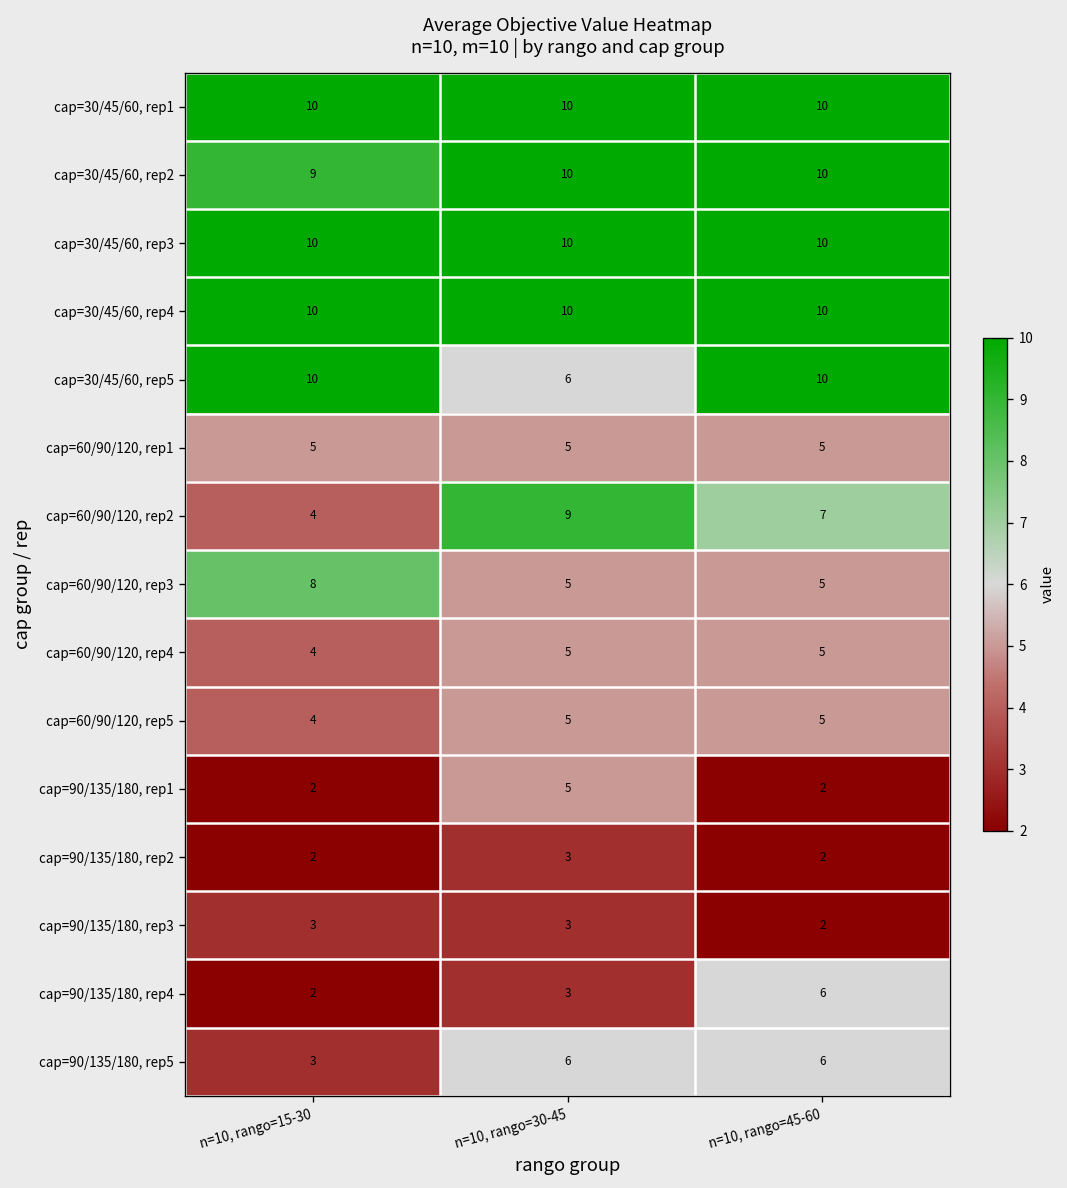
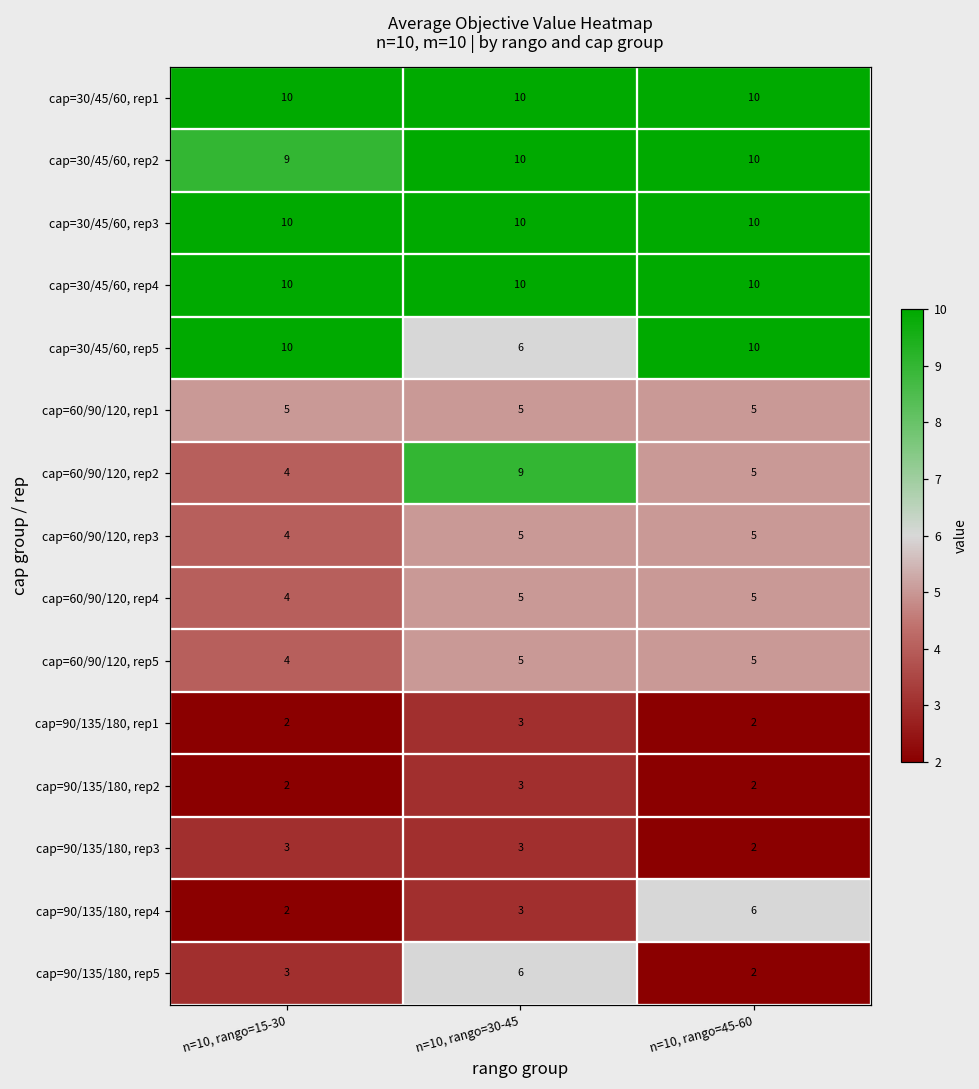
  {
    "cap=30/45/60, rep1": {
      "n=10, rango=15-30": 10,
      "n=10, rango=30-45": 10,
      "n=10, rango=45-60": 10
    },
    "cap=30/45/60, rep2": {
      "n=10, rango=15-30": 9,
      "n=10, rango=30-45": 10,
      "n=10, rango=45-60": 10
    },
    "cap=30/45/60, rep3": {
      "n=10, rango=15-30": 10,
      "n=10, rango=30-45": 10,
      "n=10, rango=45-60": 10
    },
    "cap=30/45/60, rep4": {
      "n=10, rango=15-30": 10,
      "n=10, rango=30-45": 10,
      "n=10, rango=45-60": 10
    },
    "cap=30/45/60, rep5": {
      "n=10, rango=15-30": 10,
      "n=10, rango=30-45": 6,
      "n=10, rango=45-60": 10
    },
    "cap=60/90/120, rep1": {
      "n=10, rango=15-30": 5,
      "n=10, rango=30-45": 5,
      "n=10, rango=45-60": 5
    },
    "cap=60/90/120, rep2": {
      "n=10, rango=15-30": 4,
      "n=10, rango=30-45": 9,
-     "n=10, rango=45-60": 7
+     "n=10, rango=45-60": 5
    },
    "cap=60/90/120, rep3": {
-     "n=10, rango=15-30": 8,
+     "n=10, rango=15-30": 4,
      "n=10, rango=30-45": 5,
      "n=10, rango=45-60": 5
    },
    "cap=60/90/120, rep4": {
      "n=10, rango=15-30": 4,
      "n=10, rango=30-45": 5,
      "n=10, rango=45-60": 5
    },
    "cap=60/90/120, rep5": {
      "n=10, rango=15-30": 4,
      "n=10, rango=30-45": 5,
      "n=10, rango=45-60": 5
    },
    "cap=90/135/180, rep1": {
      "n=10, rango=15-30": 2,
-     "n=10, rango=30-45": 5,
+     "n=10, rango=30-45": 3,
      "n=10, rango=45-60": 2
    },
    "cap=90/135/180, rep2": {
      "n=10, rango=15-30": 2,
      "n=10, rango=30-45": 3,
      "n=10, rango=45-60": 2
    },
    "cap=90/135/180, rep3": {
      "n=10, rango=15-30": 3,
      "n=10, rango=30-45": 3,
      "n=10, rango=45-60": 2
    },
    "cap=90/135/180, rep4": {
      "n=10, rango=15-30": 2,
      "n=10, rango=30-45": 3,
      "n=10, rango=45-60": 6
    },
    "cap=90/135/180, rep5": {
      "n=10, rango=15-30": 3,
      "n=10, rango=30-45": 6,
-     "n=10, rango=45-60": 6
+     "n=10, rango=45-60": 2
    }
  }
